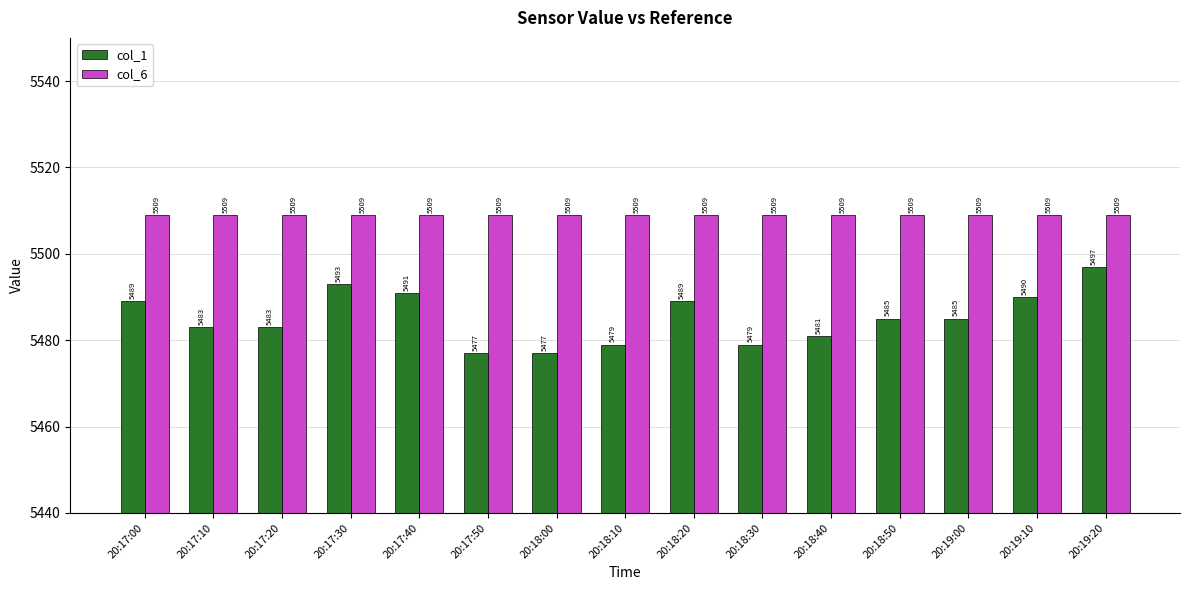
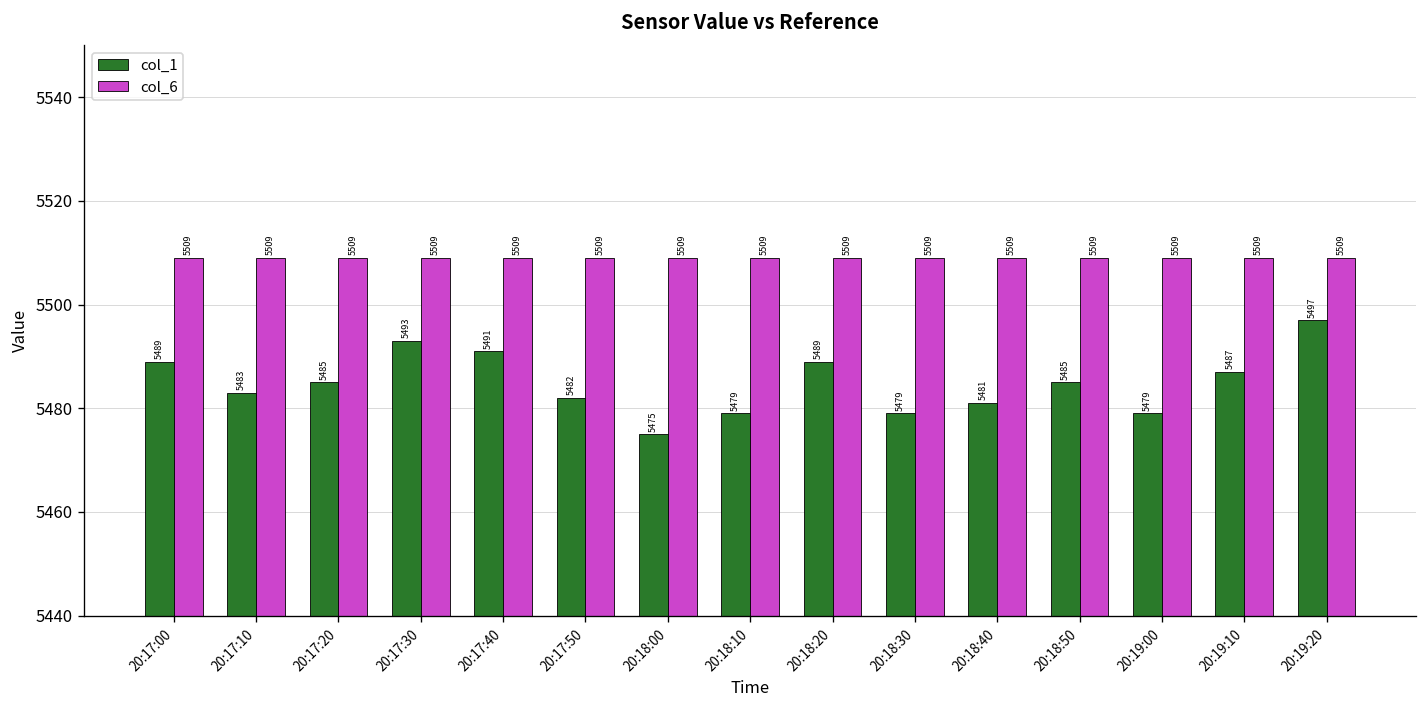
  {
    "col_1": {
      "20:17:00": 5489,
      "20:17:10": 5483,
-     "20:17:20": 5483,
+     "20:17:20": 5485,
      "20:17:30": 5493,
      "20:17:40": 5491,
-     "20:17:50": 5477,
-     "20:18:00": 5477,
+     "20:17:50": 5482,
+     "20:18:00": 5475,
      "20:18:10": 5479,
      "20:18:20": 5489,
      "20:18:30": 5479,
      "20:18:40": 5481,
      "20:18:50": 5485,
-     "20:19:00": 5485,
-     "20:19:10": 5490,
+     "20:19:00": 5479,
+     "20:19:10": 5487,
      "20:19:20": 5497
    },
    "col_6": {
      "20:17:00": 5509,
      "20:17:10": 5509,
      "20:17:20": 5509,
      "20:17:30": 5509,
      "20:17:40": 5509,
      "20:17:50": 5509,
      "20:18:00": 5509,
      "20:18:10": 5509,
      "20:18:20": 5509,
      "20:18:30": 5509,
      "20:18:40": 5509,
      "20:18:50": 5509,
      "20:19:00": 5509,
      "20:19:10": 5509,
      "20:19:20": 5509
    }
  }
